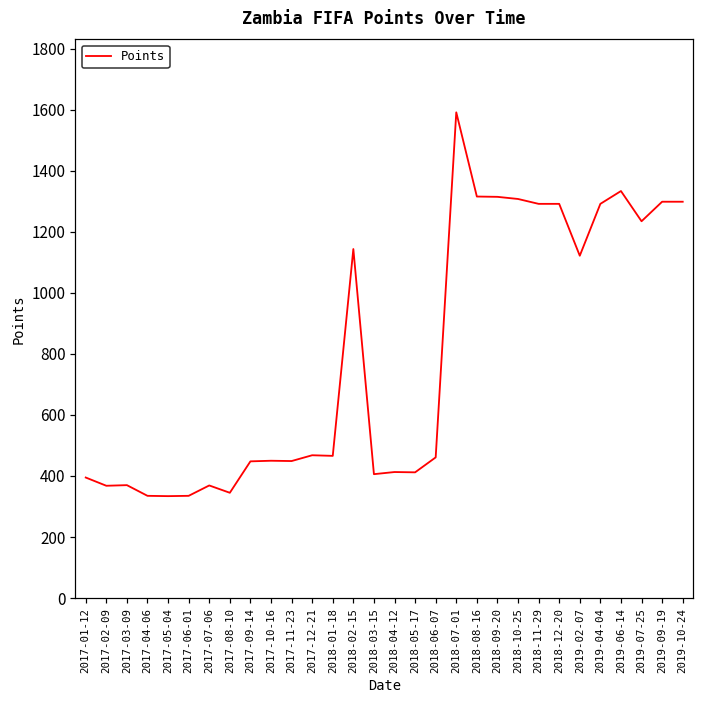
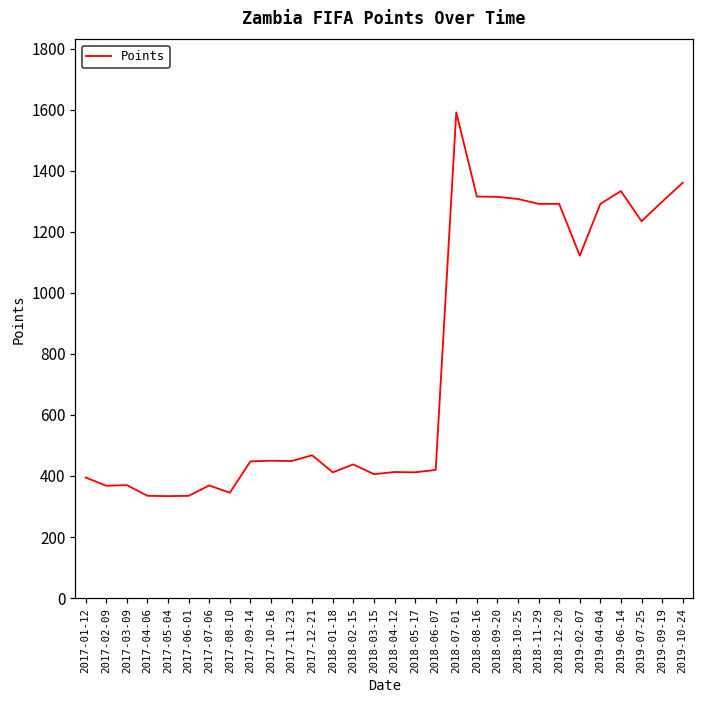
  {
    "2017-01-12": 400,
    "2017-02-09": 370,
    "2017-03-09": 370,
    "2017-04-06": 340,
    "2017-05-04": 330,
    "2017-06-01": 340,
    "2017-07-06": 370,
    "2017-08-10": 350,
    "2017-09-14": 450,
    "2017-10-16": 450,
    "2017-11-23": 450,
    "2017-12-21": 470,
-   "2018-01-18": 470,
-   "2018-02-15": 1140,
+   "2018-01-18": 410,
+   "2018-02-15": 440,
    "2018-03-15": 410,
    "2018-04-12": 410,
    "2018-05-17": 410,
-   "2018-06-07": 460,
+   "2018-06-07": 420,
    "2018-07-01": 1590,
    "2018-08-16": 1320,
    "2018-09-20": 1320,
    "2018-10-25": 1310,
    "2018-11-29": 1290,
    "2018-12-20": 1290,
    "2019-02-07": 1120,
    "2019-04-04": 1290,
    "2019-06-14": 1330,
    "2019-07-25": 1240,
    "2019-09-19": 1300,
-   "2019-10-24": 1300
+   "2019-10-24": 1360
  }
